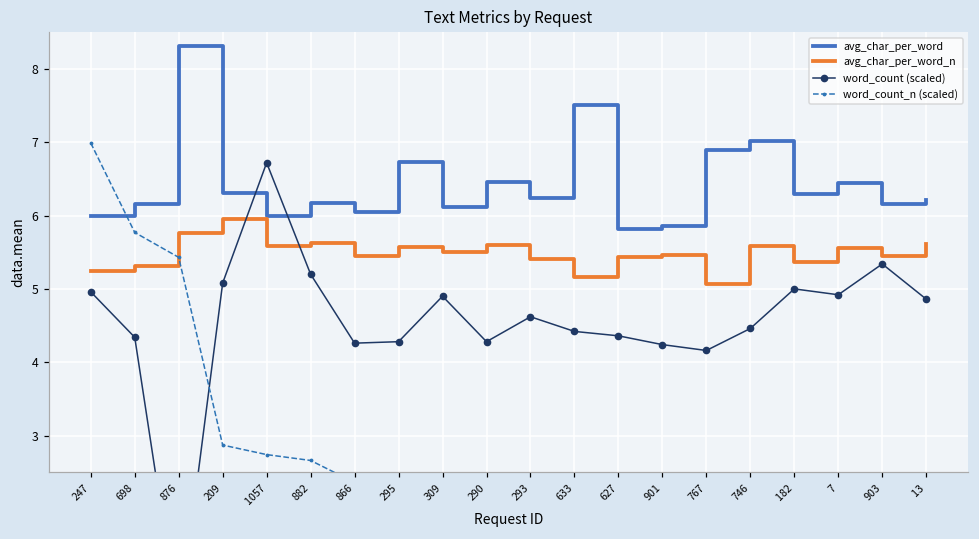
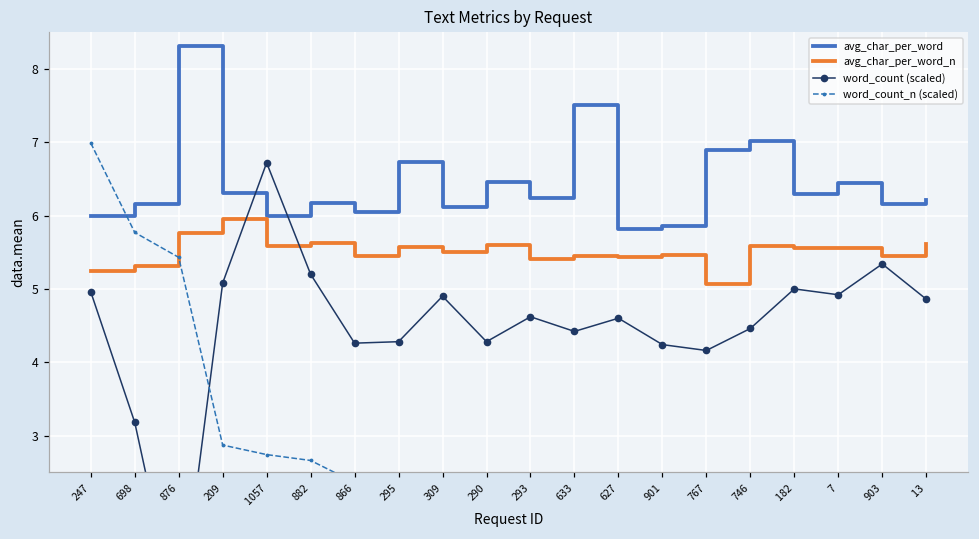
  {
    "avg_char_per_word_n": {
      "247": 5.2,
      "698": 5.3,
      "876": 5.8,
      "209": 6.0,
      "1057": 5.6,
      "882": 5.6,
      "866": 5.5,
      "295": 5.6,
      "309": 5.5,
      "290": 5.6,
      "293": 5.4,
-     "633": 5.2,
+     "633": 5.5,
      "627": 5.4,
      "901": 5.5,
      "767": 5.1,
      "746": 5.6,
-     "182": 5.4,
+     "182": 5.6,
      "7": 5.6,
      "903": 5.4,
      "13": 5.6
    },
    "word_count (scaled)": {
      "247": 5.0,
-     "698": 4.3,
+     "698": 3.2,
      "209": 5.1,
      "1057": 6.7,
      "882": 5.2,
      "866": 4.3,
      "295": 4.3,
      "309": 4.9,
      "290": 4.3,
      "293": 4.6,
      "633": 4.4,
-     "627": 4.4,
+     "627": 4.6,
      "901": 4.2,
      "767": 4.2,
      "746": 4.5,
      "182": 5.0,
      "7": 4.9,
      "903": 5.3,
      "13": 4.9
    }
  }
